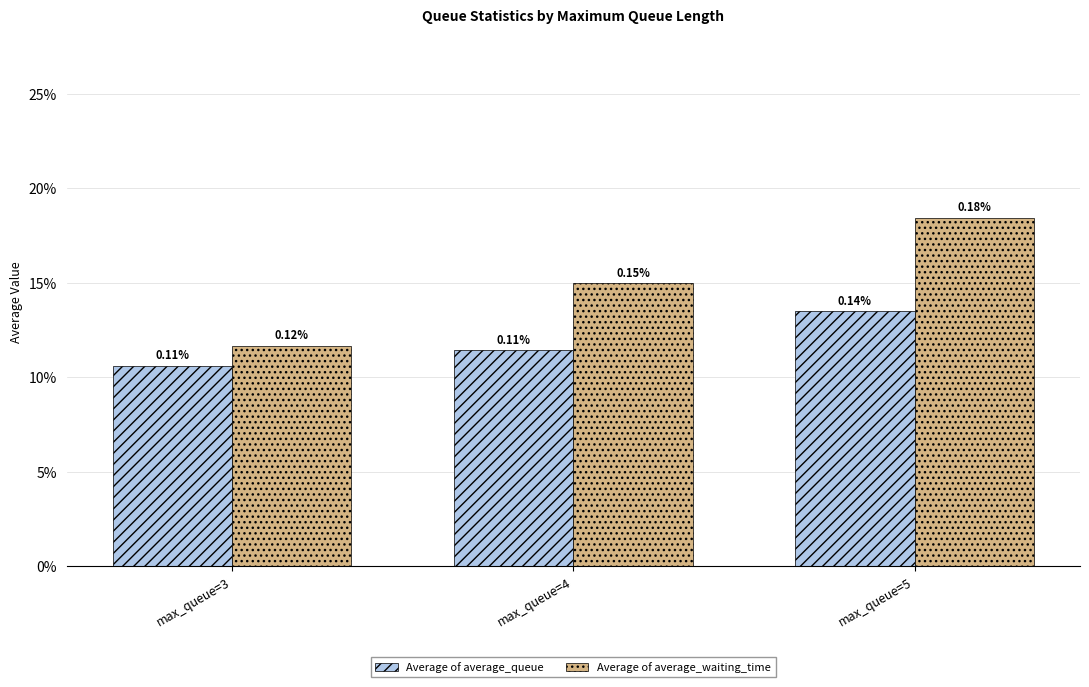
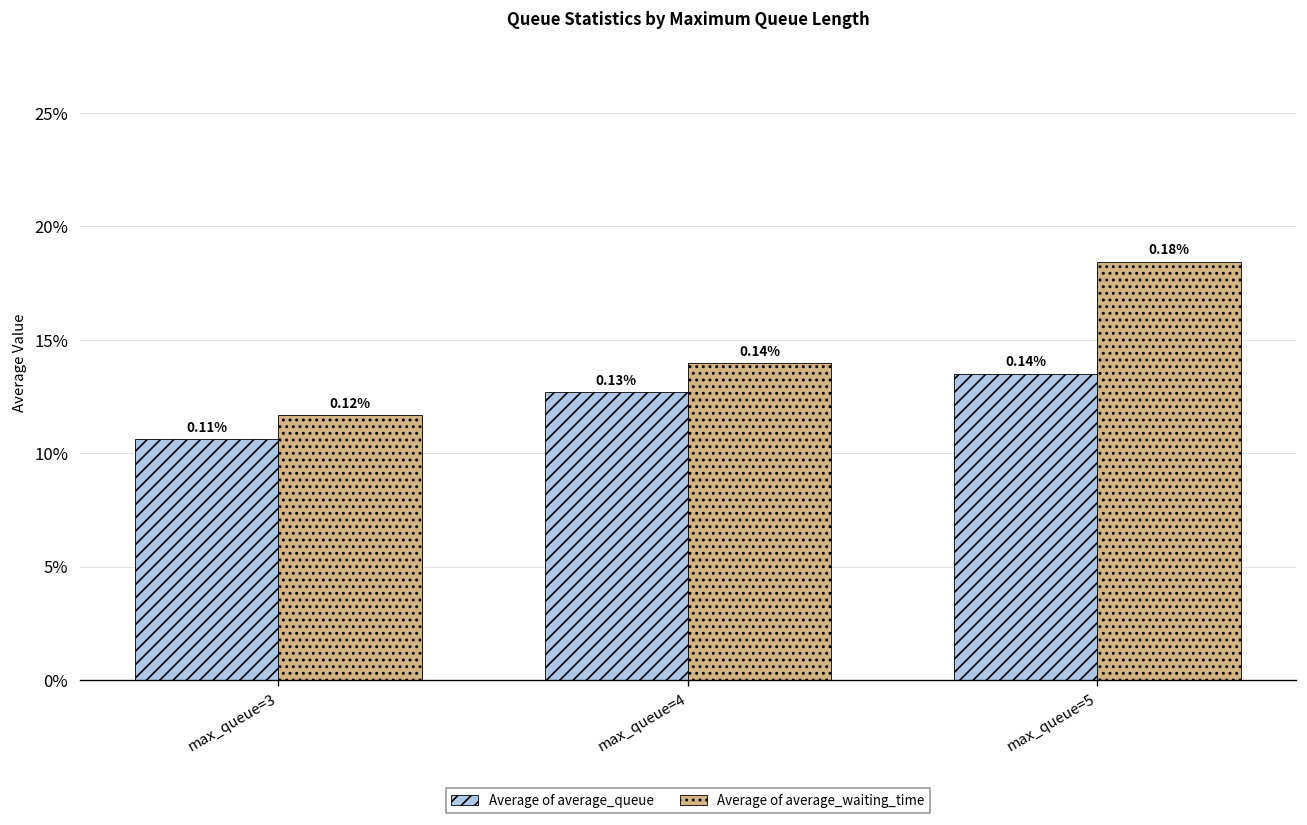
  {
    "Average of average_queue": {
      "max_queue=3": "0.11%",
-     "max_queue=4": "0.11%",
+     "max_queue=4": "0.13%",
      "max_queue=5": "0.14%"
    },
    "Average of average_waiting_time": {
      "max_queue=3": "0.12%",
-     "max_queue=4": "0.15%",
+     "max_queue=4": "0.14%",
      "max_queue=5": "0.18%"
    }
  }
